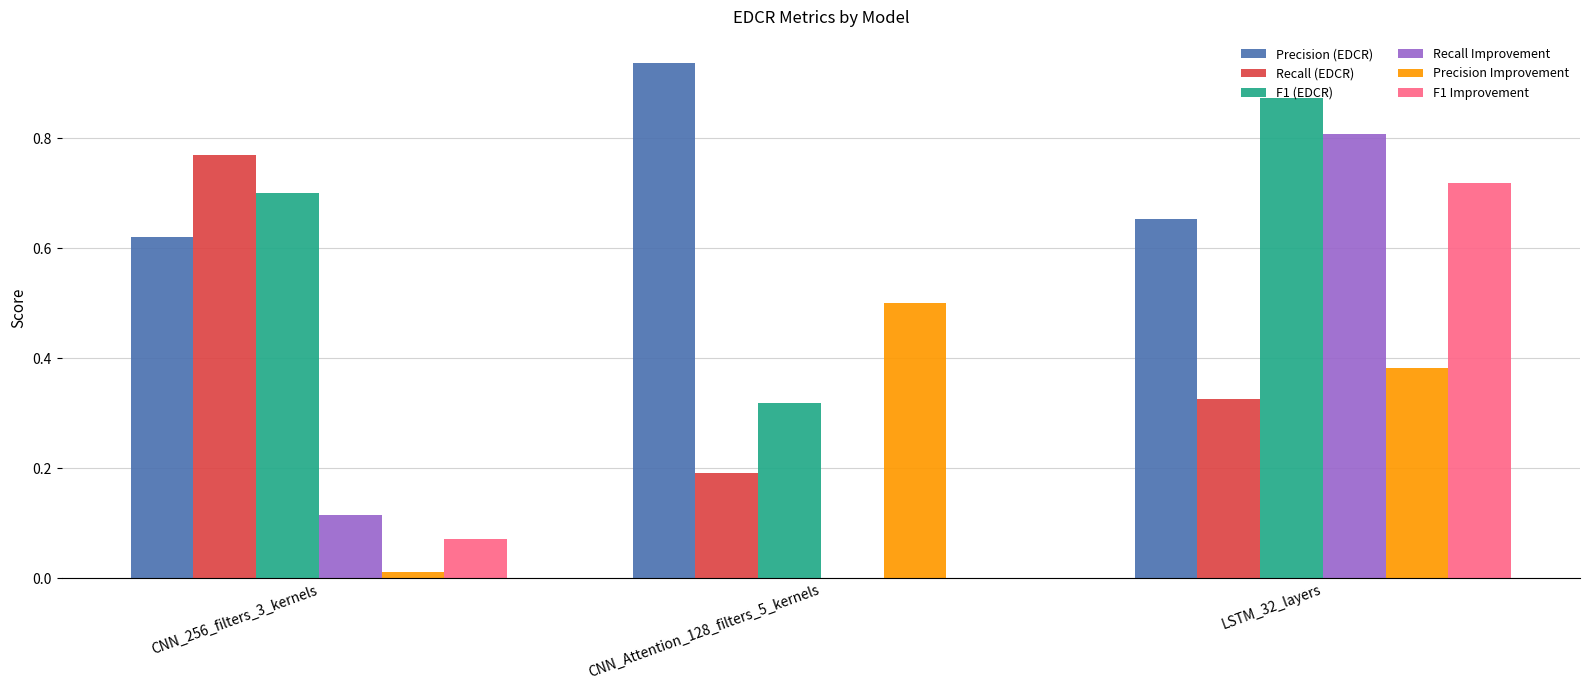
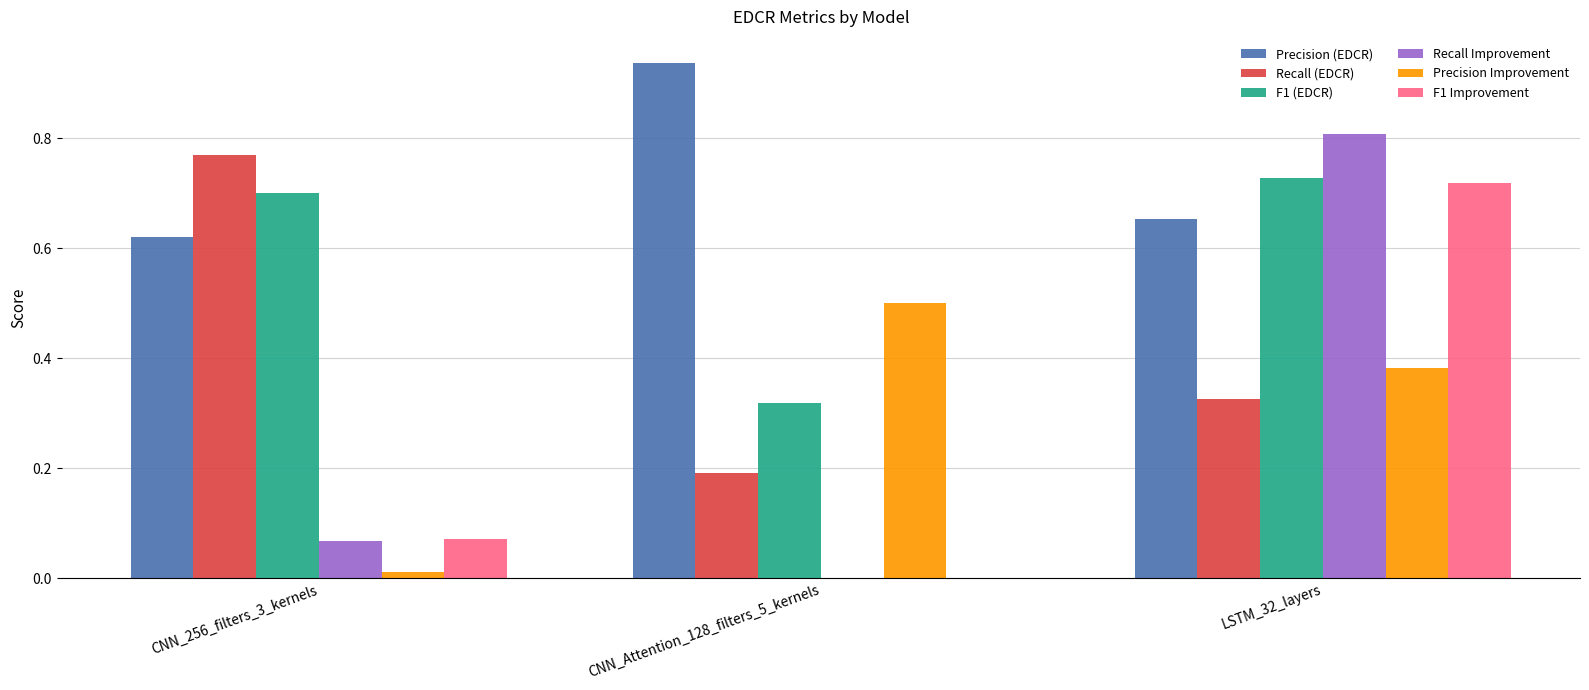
  {
    "Precision (EDCR)": {
      "CNN_256_filters_3_kernels": 0.62,
      "CNN_Attention_128_filters_5_kernels": 0.94,
      "LSTM_32_layers": 0.65
    },
    "Recall (EDCR)": {
      "CNN_256_filters_3_kernels": 0.77,
      "CNN_Attention_128_filters_5_kernels": 0.19,
      "LSTM_32_layers": 0.33
    },
    "F1 (EDCR)": {
      "CNN_256_filters_3_kernels": 0.70,
      "CNN_Attention_128_filters_5_kernels": 0.32,
-     "LSTM_32_layers": 0.87
+     "LSTM_32_layers": 0.73
    },
    "Recall Improvement": {
-     "CNN_256_filters_3_kernels": 0.12,
+     "CNN_256_filters_3_kernels": 0.07,
      "CNN_Attention_128_filters_5_kernels": 0.00,
      "LSTM_32_layers": 0.81
    },
    "Precision Improvement": {
      "CNN_256_filters_3_kernels": 0.01,
      "CNN_Attention_128_filters_5_kernels": 0.50,
      "LSTM_32_layers": 0.38
    },
    "F1 Improvement": {
      "CNN_256_filters_3_kernels": 0.07,
      "CNN_Attention_128_filters_5_kernels": 0.00,
      "LSTM_32_layers": 0.72
    }
  }
